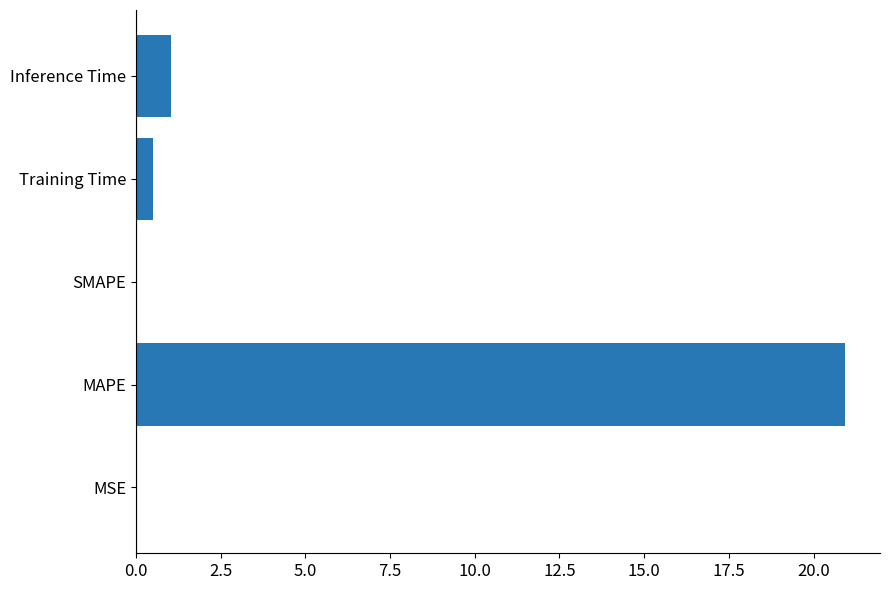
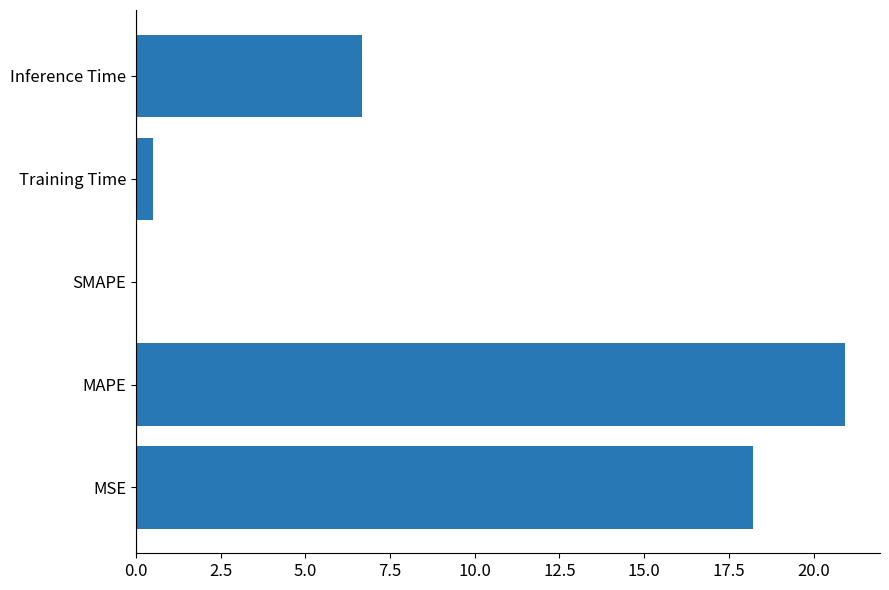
  {
-   "Inference Time": 1.0,
+   "Inference Time": 6.7,
    "Training Time": 0.5,
    "SMAPE": 0.0,
    "MAPE": 20.9,
-   "MSE": 0.0
+   "MSE": 18.2
  }
